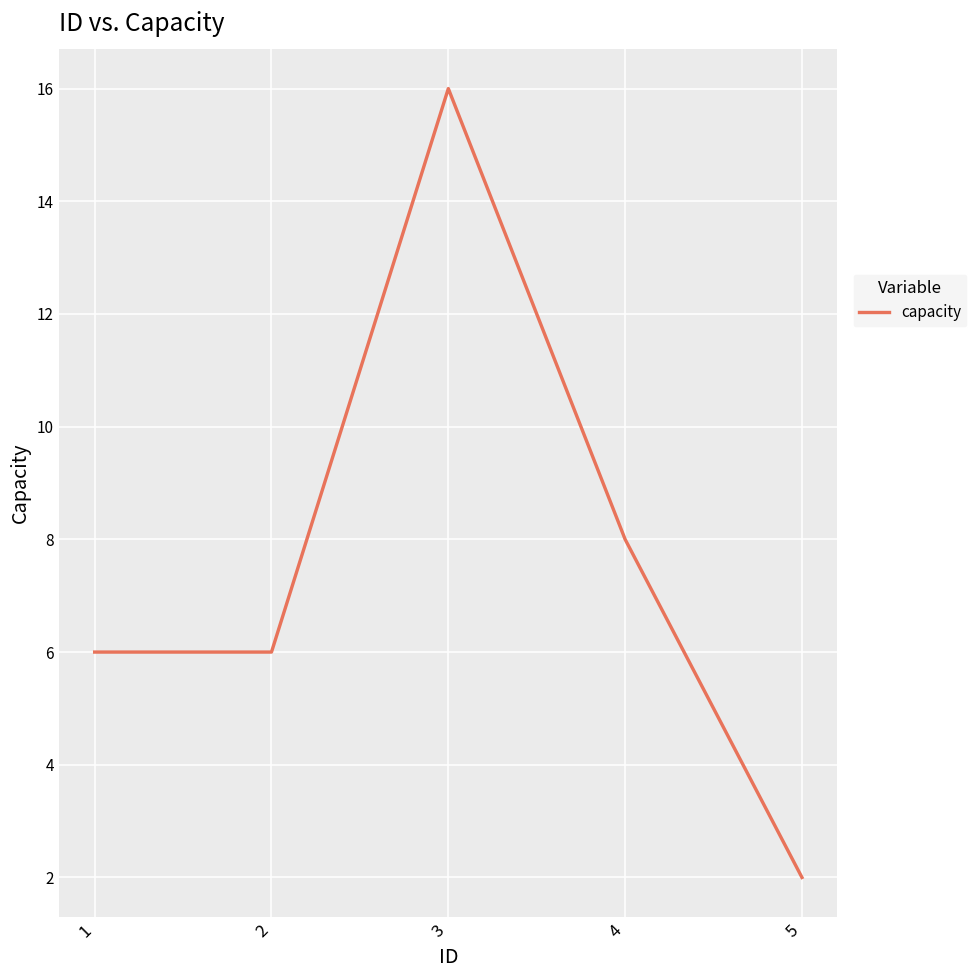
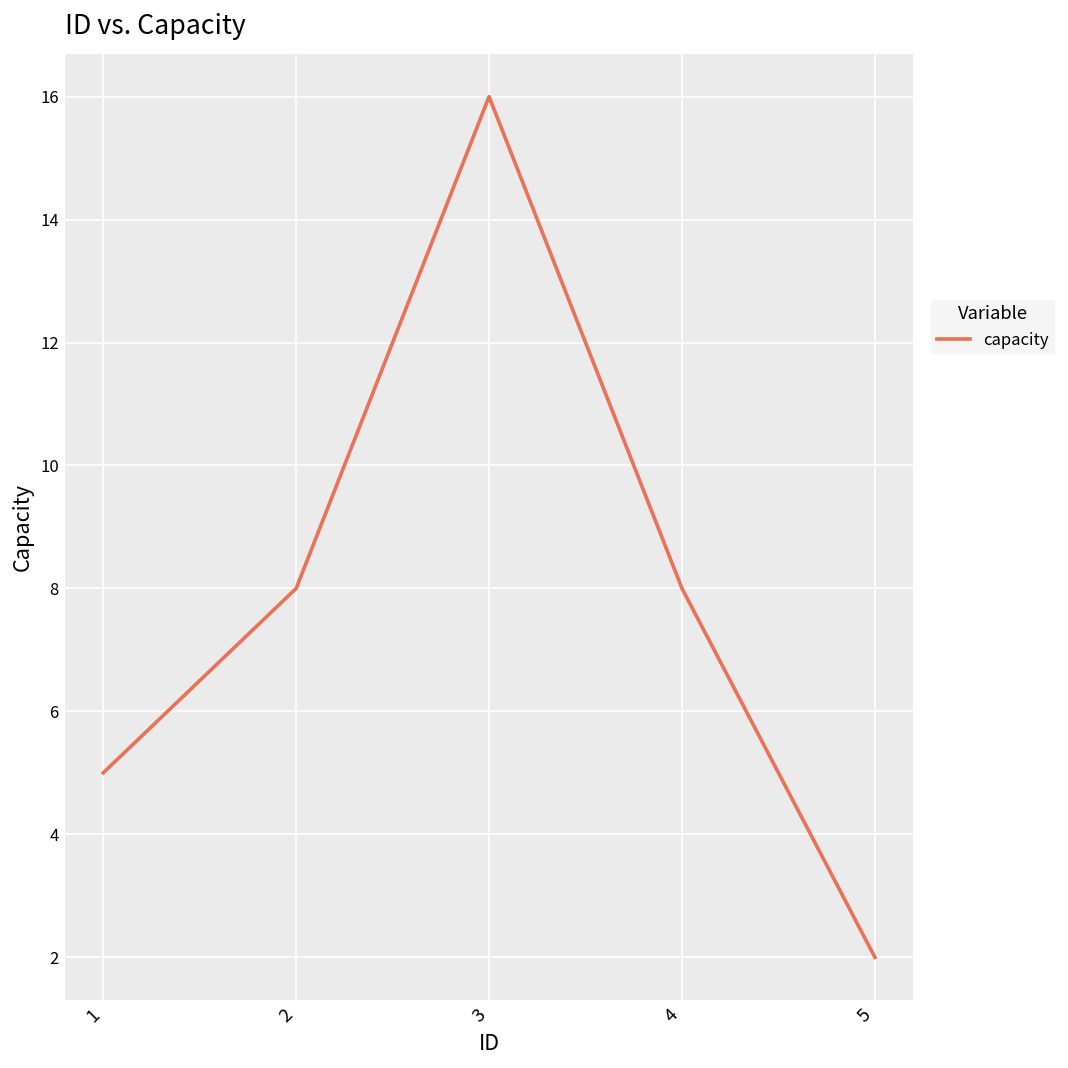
  {
-   "1": 6,
-   "2": 6,
+   "1": 5,
+   "2": 8,
    "3": 16,
    "4": 8,
    "5": 2
  }
